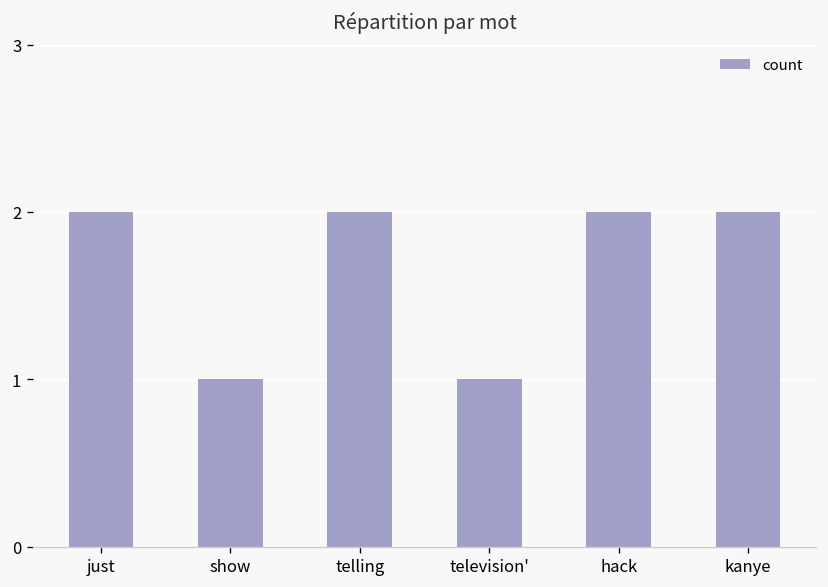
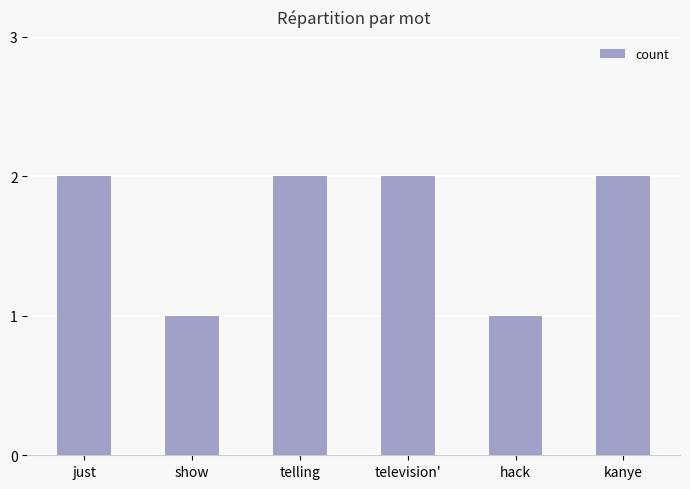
  {
    "just": 2,
    "show": 1,
    "telling": 2,
-   "television'": 1,
-   "hack": 2,
+   "television'": 2,
+   "hack": 1,
    "kanye": 2
  }
